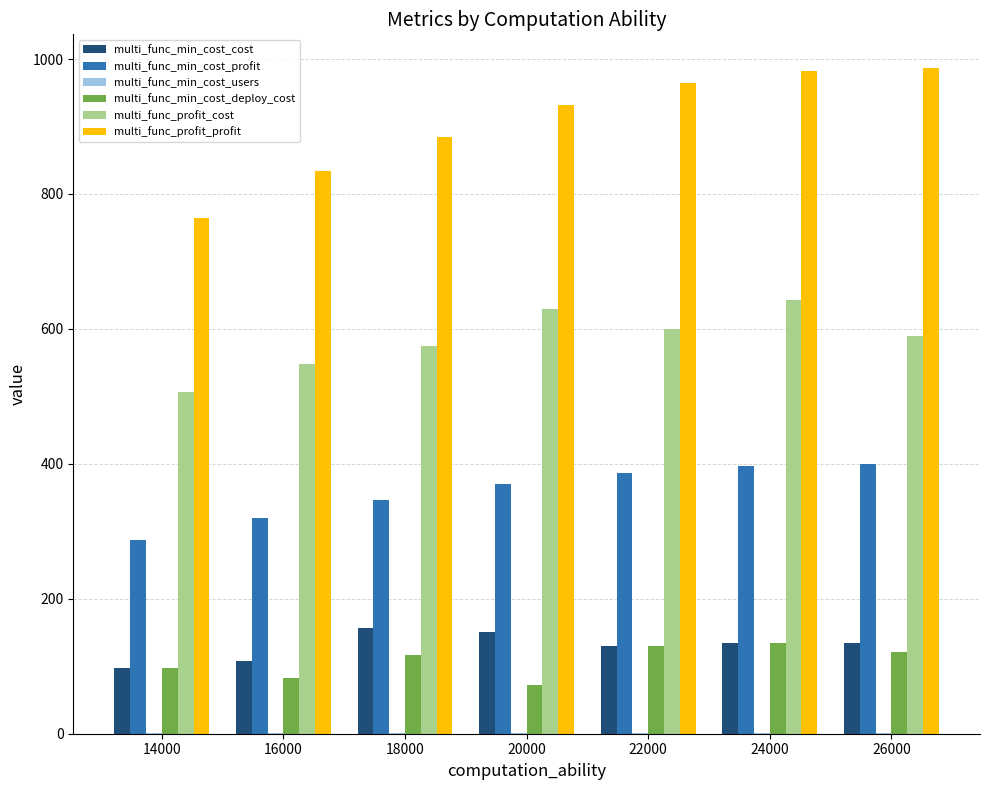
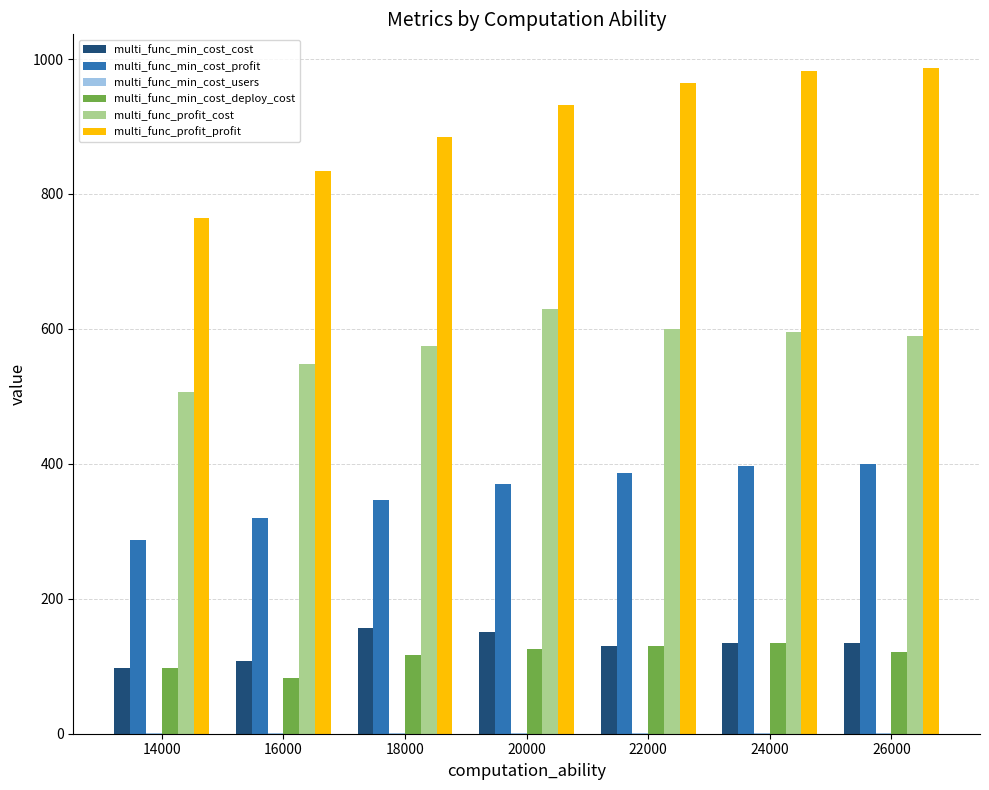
  {
    "multi_func_min_cost_cost": {
      "14000": 100,
      "16000": 110,
      "18000": 160,
      "20000": 150,
      "22000": 130,
      "24000": 130,
      "26000": 140
    },
    "multi_func_min_cost_profit": {
      "14000": 290,
      "16000": 320,
      "18000": 350,
      "20000": 370,
      "22000": 390,
      "24000": 400,
      "26000": 400
    },
    "multi_func_min_cost_deploy_cost": {
      "14000": 100,
      "16000": 80,
      "18000": 120,
-     "20000": 70,
+     "20000": 130,
      "22000": 130,
      "24000": 130,
      "26000": 120
    },
    "multi_func_profit_cost": {
      "14000": 510,
      "16000": 550,
      "18000": 580,
      "20000": 630,
      "22000": 600,
-     "24000": 640,
+     "24000": 600,
      "26000": 590
    },
    "multi_func_profit_profit": {
      "14000": 760,
      "16000": 830,
      "18000": 880,
      "20000": 930,
      "22000": 960,
      "24000": 980,
      "26000": 990
    }
  }
